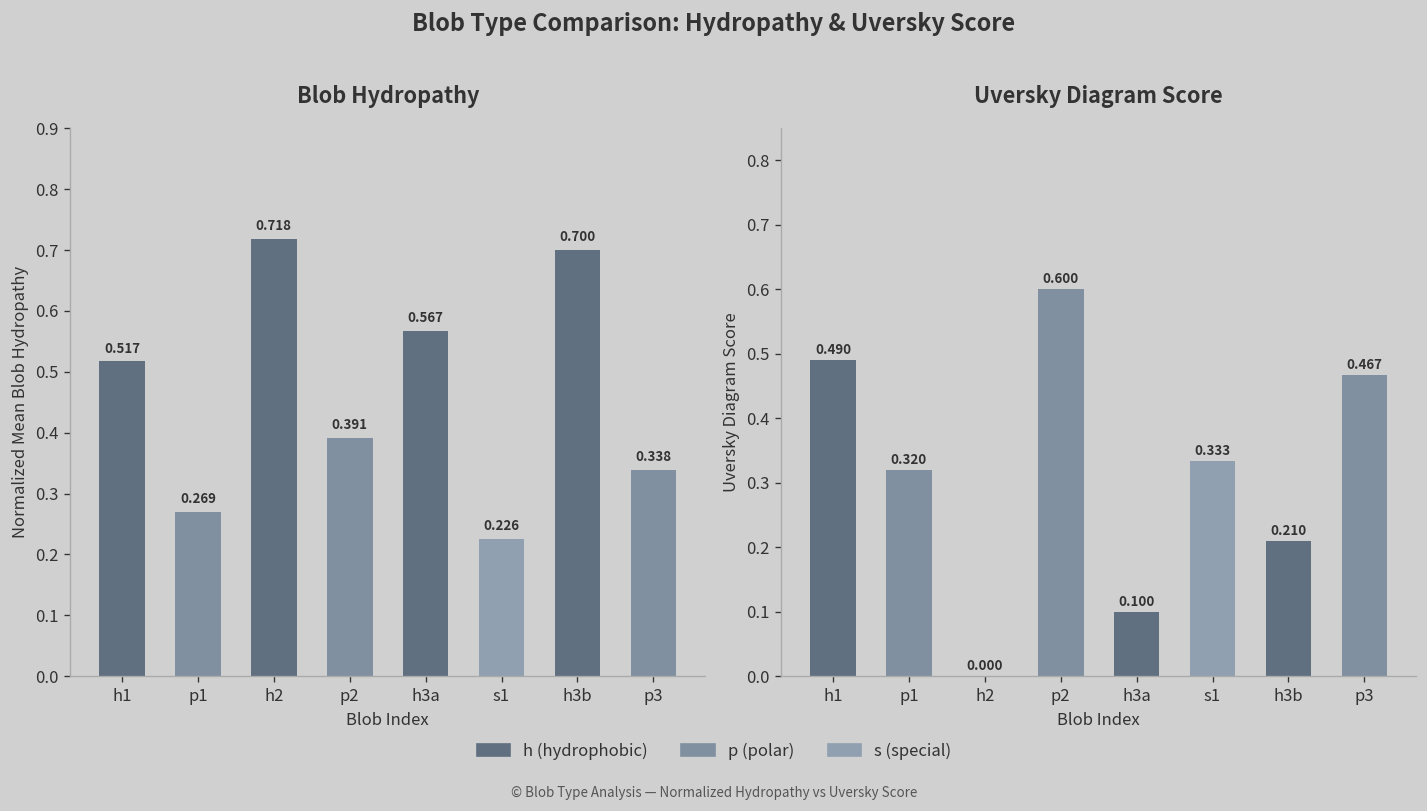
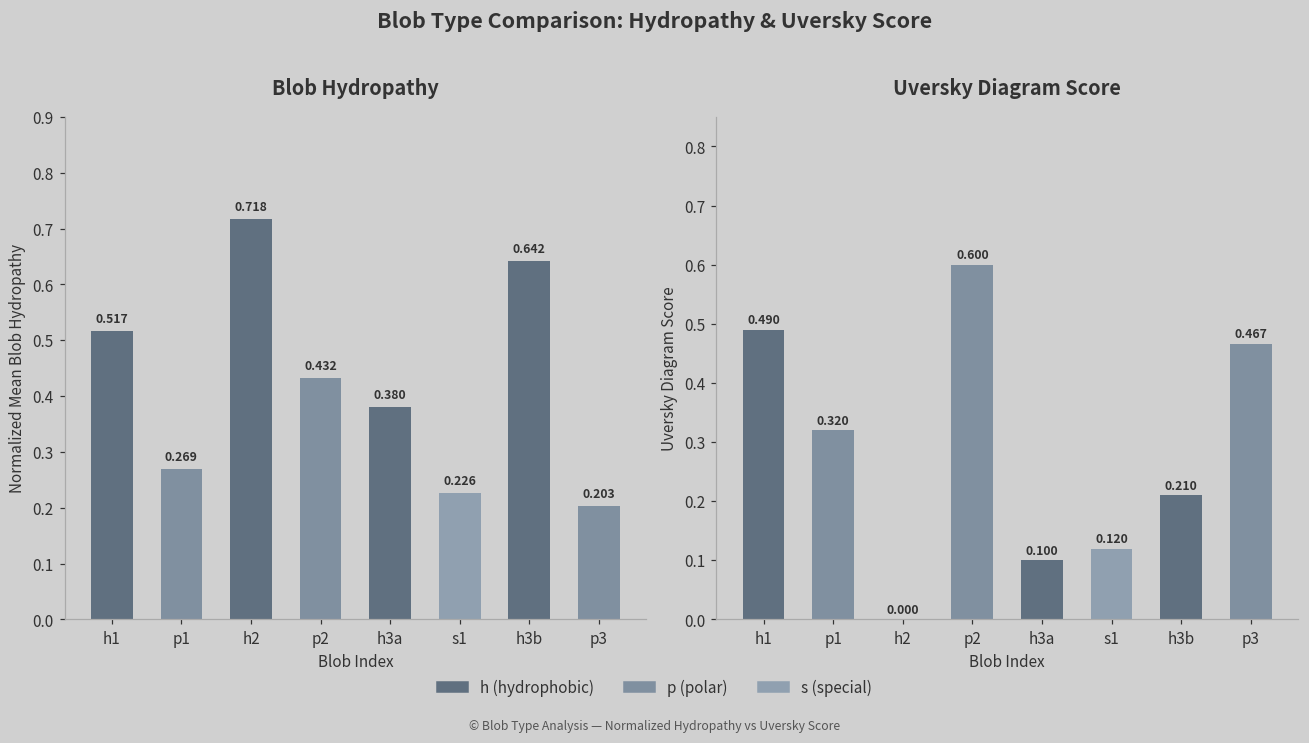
  {
    "Blob Hydropathy": {
      "h1": 0.517,
      "p1": 0.269,
      "h2": 0.718,
-     "p2": 0.391,
-     "h3a": 0.567,
+     "p2": 0.432,
+     "h3a": 0.380,
      "s1": 0.226,
-     "h3b": 0.700,
-     "p3": 0.338
+     "h3b": 0.642,
+     "p3": 0.203
    },
    "Uversky Diagram Score": {
      "h1": 0.490,
      "p1": 0.320,
      "h2": 0.000,
      "p2": 0.600,
      "h3a": 0.100,
-     "s1": 0.333,
+     "s1": 0.120,
      "h3b": 0.210,
      "p3": 0.467
    }
  }
